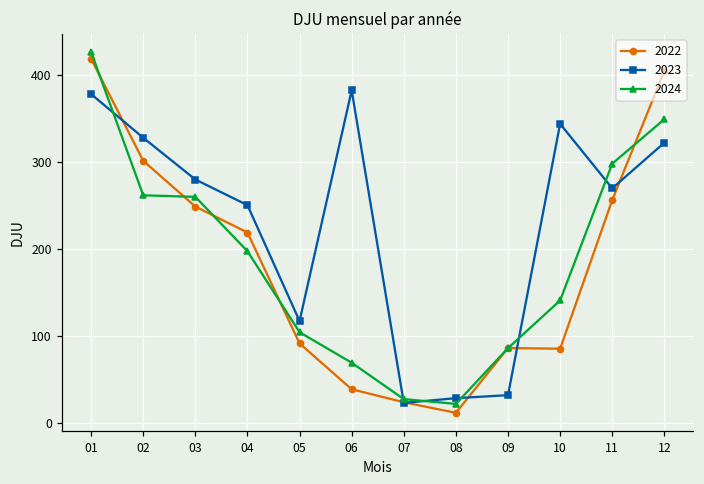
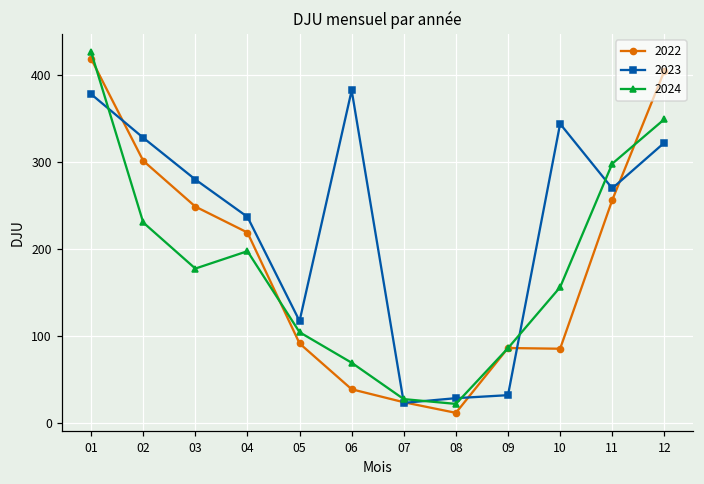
  {
    "2022": {
      "01": 420,
      "02": 300,
      "03": 250,
      "04": 220,
      "05": 90,
      "06": 40,
      "08": 10,
      "10": 90,
      "11": 260
    },
    "2023": {
      "01": 380,
      "02": 330,
      "03": 280,
-     "04": 250,
+     "04": 240,
      "05": 120,
      "06": 380,
      "08": 30,
      "09": 30,
      "10": 340,
      "11": 270,
      "12": 320
    },
    "2024": {
      "01": 430,
-     "02": 260,
-     "03": 260,
+     "02": 230,
+     "03": 180,
      "04": 200,
      "05": 100,
      "06": 70,
      "07": 30,
      "08": 20,
-     "10": 140,
+     "10": 160,
      "11": 300,
      "12": 350
    }
  }
